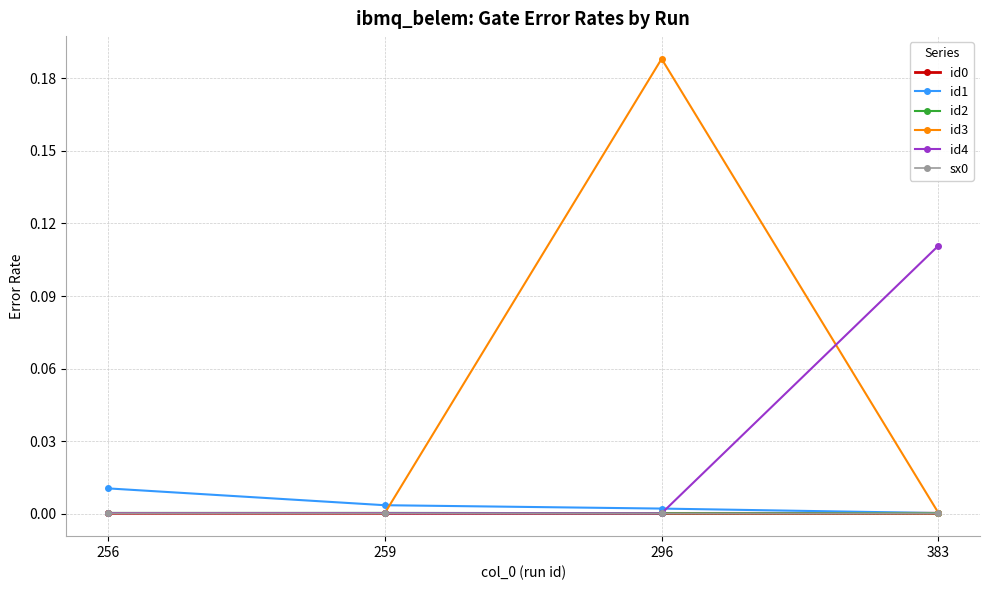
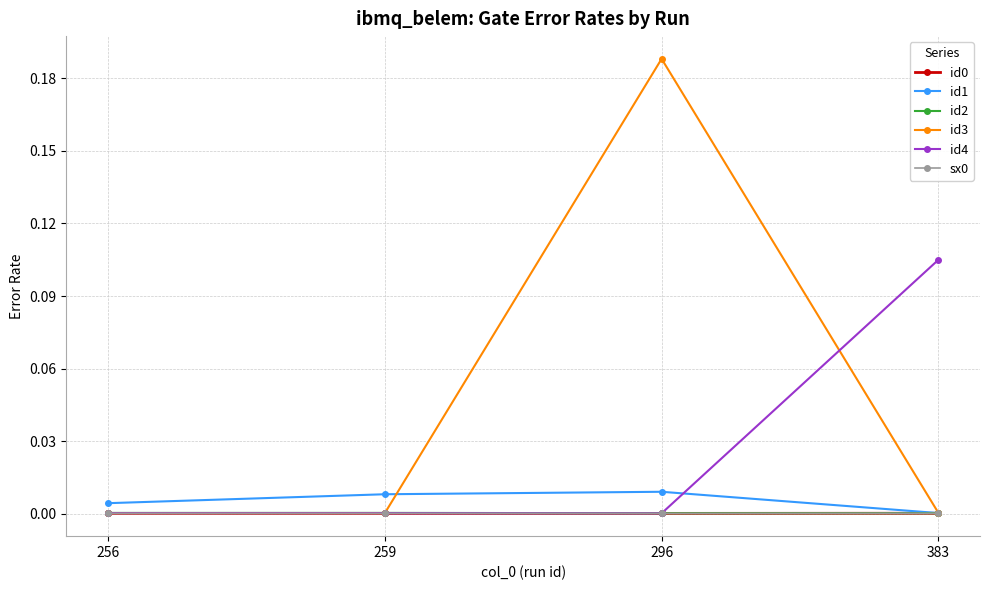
  {
    "id1": {
-     "256": 0.011,
-     "259": 0.004,
-     "296": 0.002
+     "256": 0.004,
+     "259": 0.008,
+     "296": 0.009
    },
    "id3": {
      "296": 0.188
    },
    "id4": {
-     "383": 0.111
+     "383": 0.105
    }
  }
